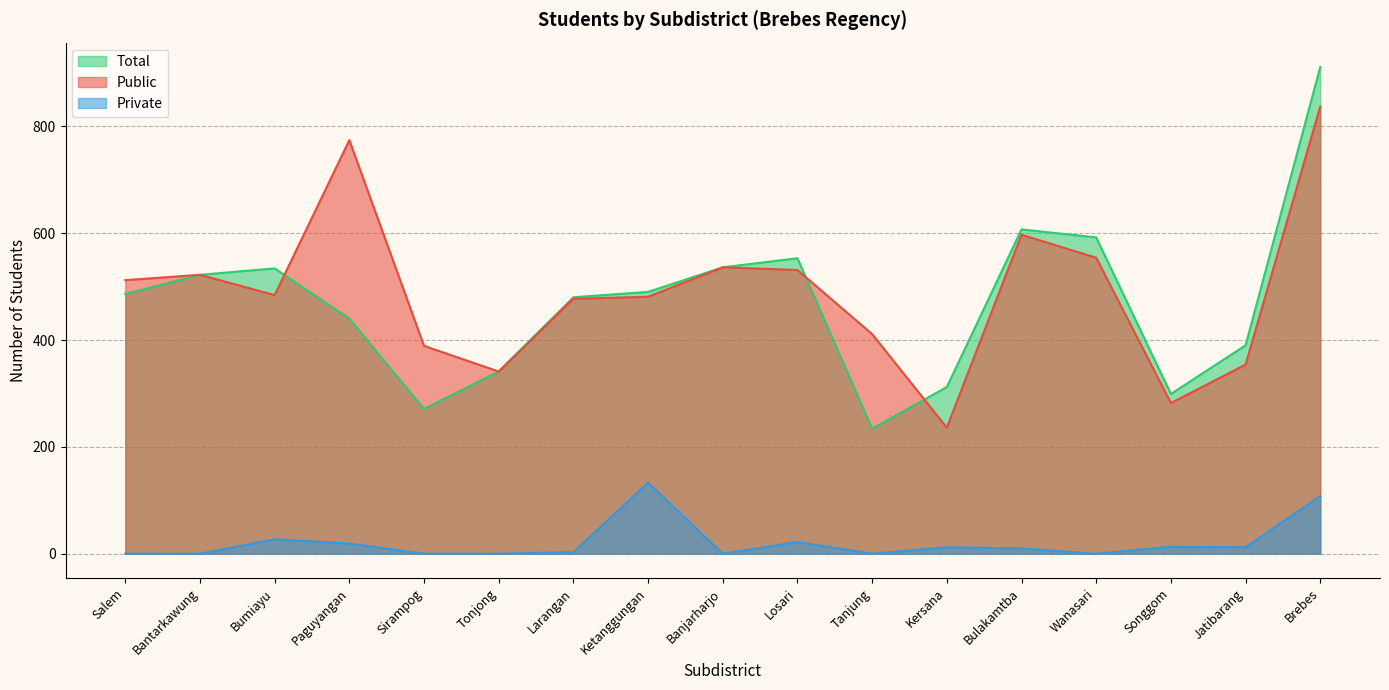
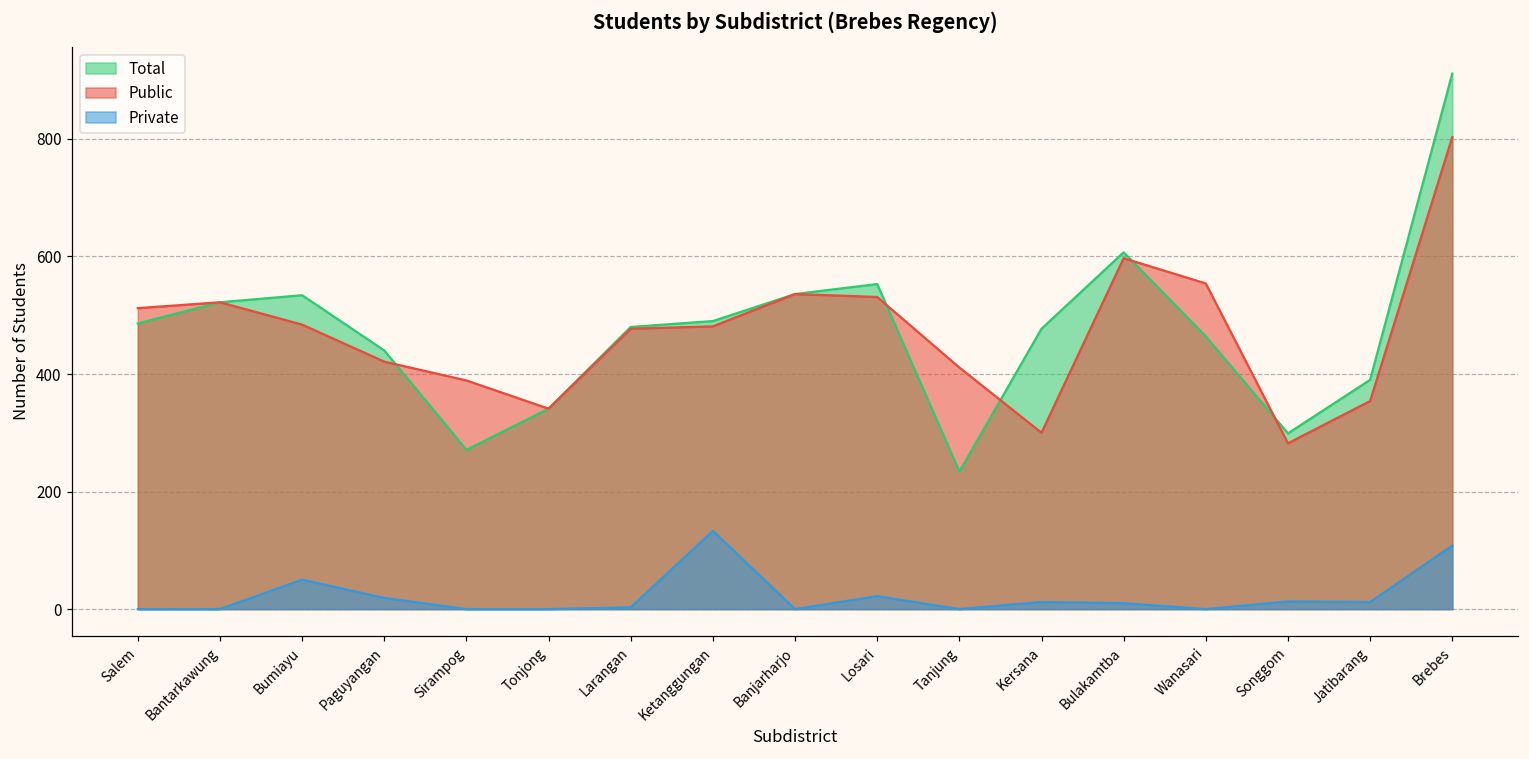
  {
    "Total": {
      "Salem": 490,
      "Bumiayu": 530,
      "Paguyangan": 440,
      "Sirampog": 270,
      "Ketanggungan": 490,
      "Losari": 550,
      "Tanjung": 230,
-     "Kersana": 310,
+     "Kersana": 480,
      "Bulakamtba": 610,
-     "Wanasari": 590,
+     "Wanasari": 460,
      "Songgom": 300,
      "Jatibarang": 390,
      "Brebes": 910
    },
    "Public": {
      "Salem": 510,
      "Bumiayu": 480,
-     "Paguyangan": 770,
+     "Paguyangan": 420,
      "Sirampog": 390,
      "Ketanggungan": 480,
      "Losari": 530,
      "Tanjung": 410,
-     "Kersana": 240,
+     "Kersana": 300,
      "Bulakamtba": 600,
      "Wanasari": 550,
      "Songgom": 280,
      "Jatibarang": 350,
-     "Brebes": 840
+     "Brebes": 800
    },
    "Private": {
      "Salem": 0,
      "Bantarkawung": 0,
-     "Bumiayu": 30,
+     "Bumiayu": 50,
      "Paguyangan": 20,
      "Sirampog": 0,
      "Tonjong": 0,
      "Larangan": 0,
      "Ketanggungan": 130,
      "Banjarharjo": 0,
      "Losari": 20,
      "Tanjung": 0,
      "Kersana": 10,
      "Bulakamtba": 10,
      "Wanasari": 0,
      "Songgom": 10,
      "Jatibarang": 10,
      "Brebes": 110
    }
  }
